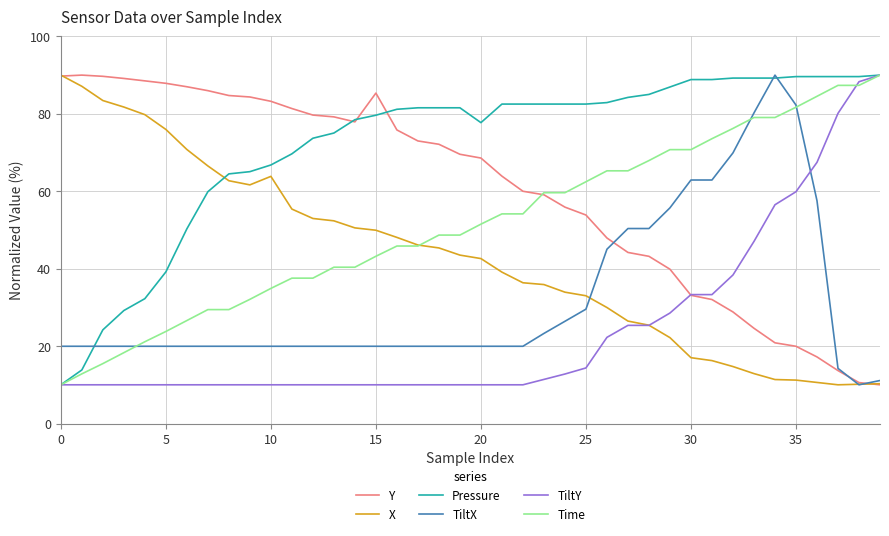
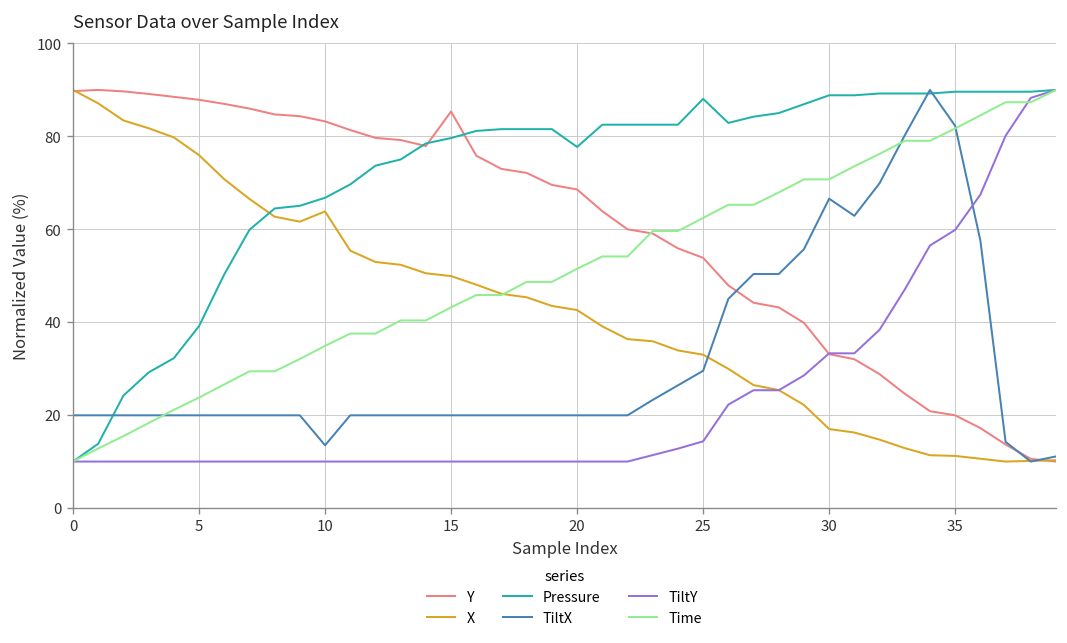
  {
    "Y": {
      "5": 88,
      "10": 83,
      "15": 85,
      "20": 69,
      "25": 54,
      "35": 20
    },
    "X": {
      "5": 76,
      "10": 64,
      "15": 50,
      "20": 43,
      "25": 33,
      "30": 17,
      "35": 11
    },
    "Pressure": {
      "5": 39,
      "10": 67,
      "15": 80,
      "20": 78,
-     "25": 83,
+     "25": 88,
      "30": 89,
      "35": 90
    },
    "TiltX": {
      "0": 20,
      "5": 20,
-     "10": 20,
+     "10": 14,
      "15": 20,
      "20": 20,
      "25": 30,
-     "30": 63
+     "30": 67
    },
    "TiltY": {
      "5": 10,
      "10": 10,
      "15": 10,
      "20": 10,
      "25": 14,
      "35": 60
    },
    "Time": {
      "5": 24,
      "10": 35,
      "15": 43,
      "20": 52,
      "25": 62,
      "30": 71
    }
  }
